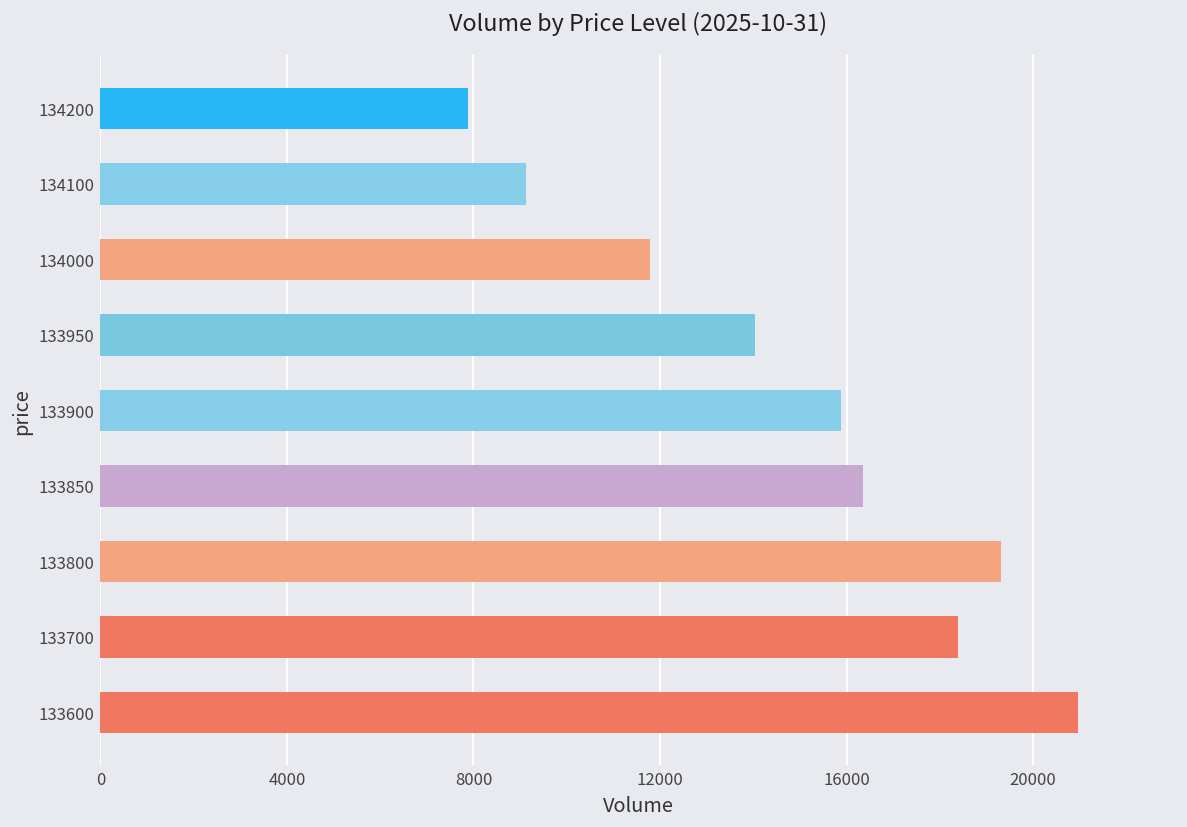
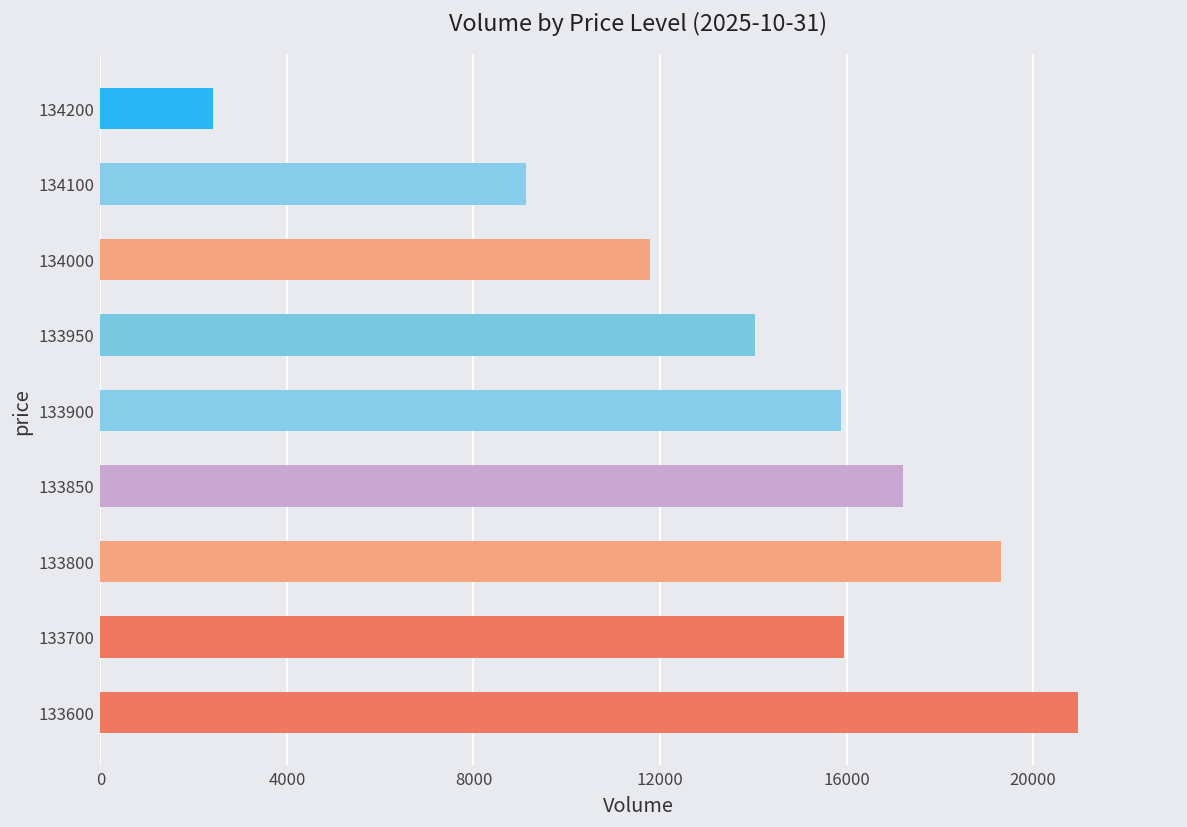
  {
-   "134200": 7900,
+   "134200": 2400,
    "134100": 9100,
    "134000": 11800,
    "133950": 14000,
    "133900": 15900,
-   "133850": 16400,
+   "133850": 17200,
    "133800": 19300,
-   "133700": 18400,
+   "133700": 15900,
    "133600": 21000
  }
